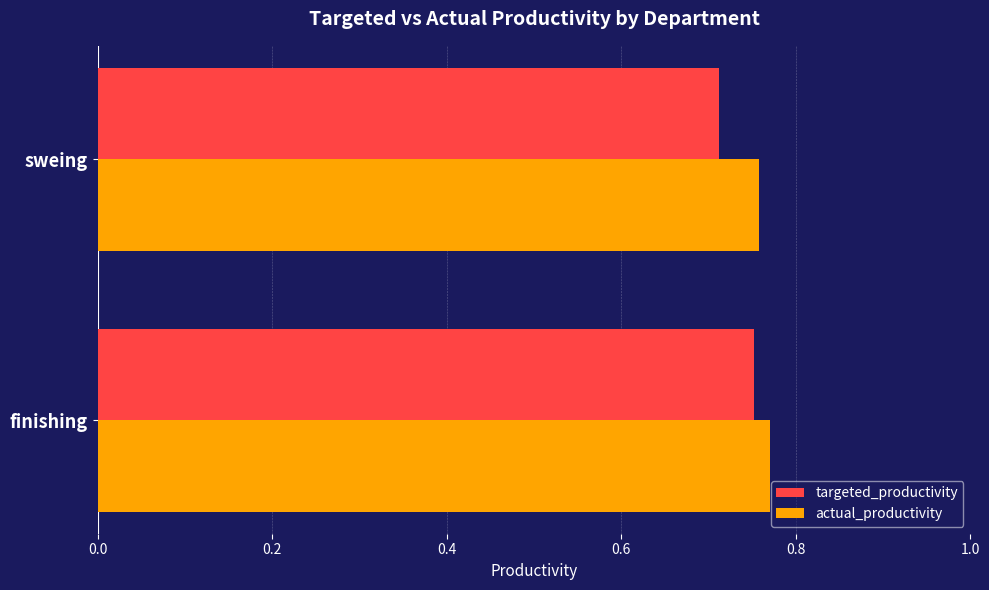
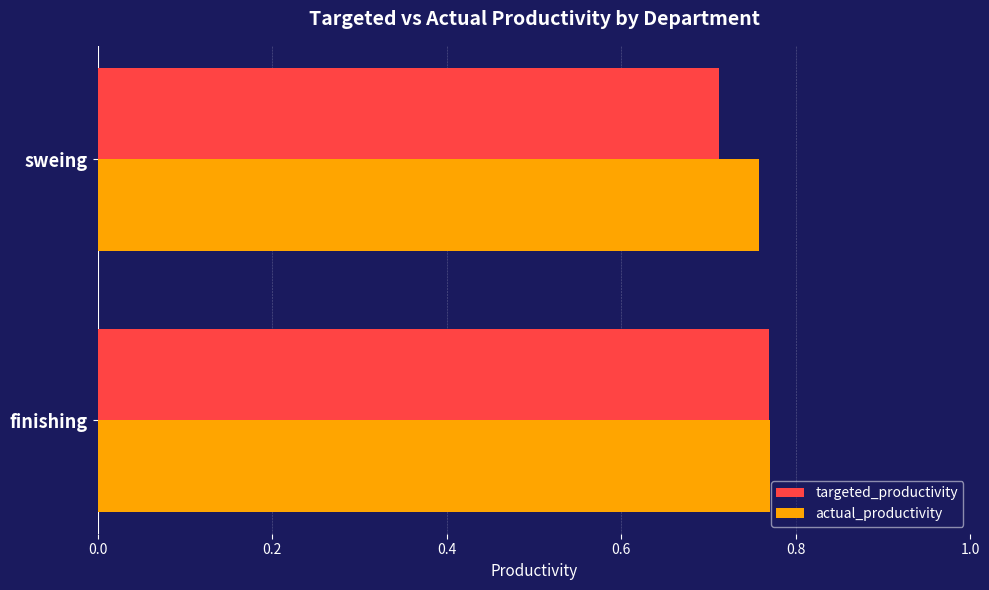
  {
    "targeted_productivity": {
      "sweing": 0.71,
-     "finishing": 0.75
+     "finishing": 0.77
    },
    "actual_productivity": {
      "sweing": 0.76,
      "finishing": 0.77
    }
  }
